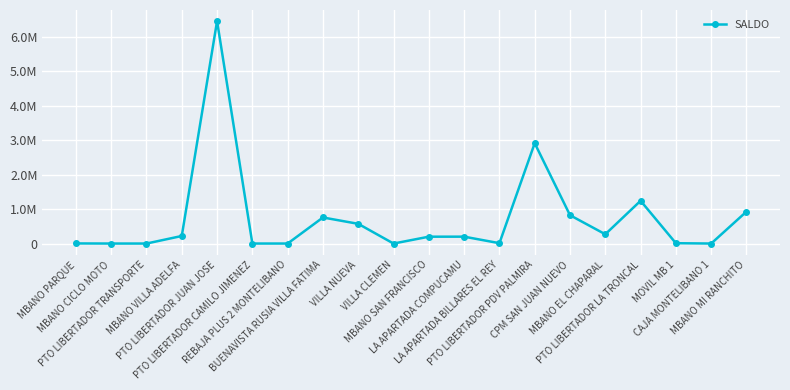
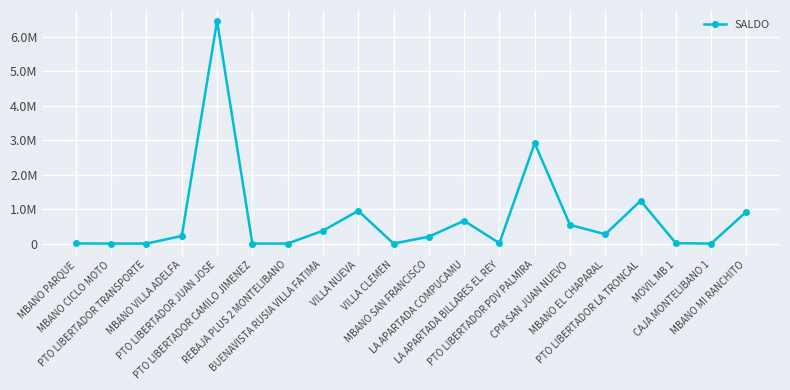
  {
    "MBANO PARQUE": 0,
    "MBANO CICLO MOTO": 0,
    "PTO LIBERTADOR TRANSPORTE": 0,
    "MBANO VILLA ADELFA": 200000,
    "PTO LIBERTADOR JUAN JOSE": 6500000,
    "PTO LIBERTADOR CAMILO JIMENEZ": 0,
    "REBAJA PLUS 2 MONTELIBANO": 0,
-   "BUENAVISTA RUSIA VILLA FATIMA": 800000,
-   "VILLA NUEVA": 600000,
+   "BUENAVISTA RUSIA VILLA FATIMA": 400000,
+   "VILLA NUEVA": 900000,
    "VILLA CLEMEN": 0,
    "MBANO SAN FRANCISCO": 200000,
-   "LA APARTADA COMPUCAMU": 200000,
+   "LA APARTADA COMPUCAMU": 700000,
    "LA APARTADA BILLARES EL REY": 0,
    "PTO LIBERTADOR PDV PALMIRA": 2900000,
-   "CPM SAN JUAN NUEVO": 800000,
+   "CPM SAN JUAN NUEVO": 500000,
    "MBANO EL CHAPARAL": 300000,
    "PTO LIBERTADOR LA TRONCAL": 1200000,
    "MOVIL MB 1": 0,
    "CAJA MONTELIBANO 1": 0,
    "MBANO MI RANCHITO": 900000
  }
